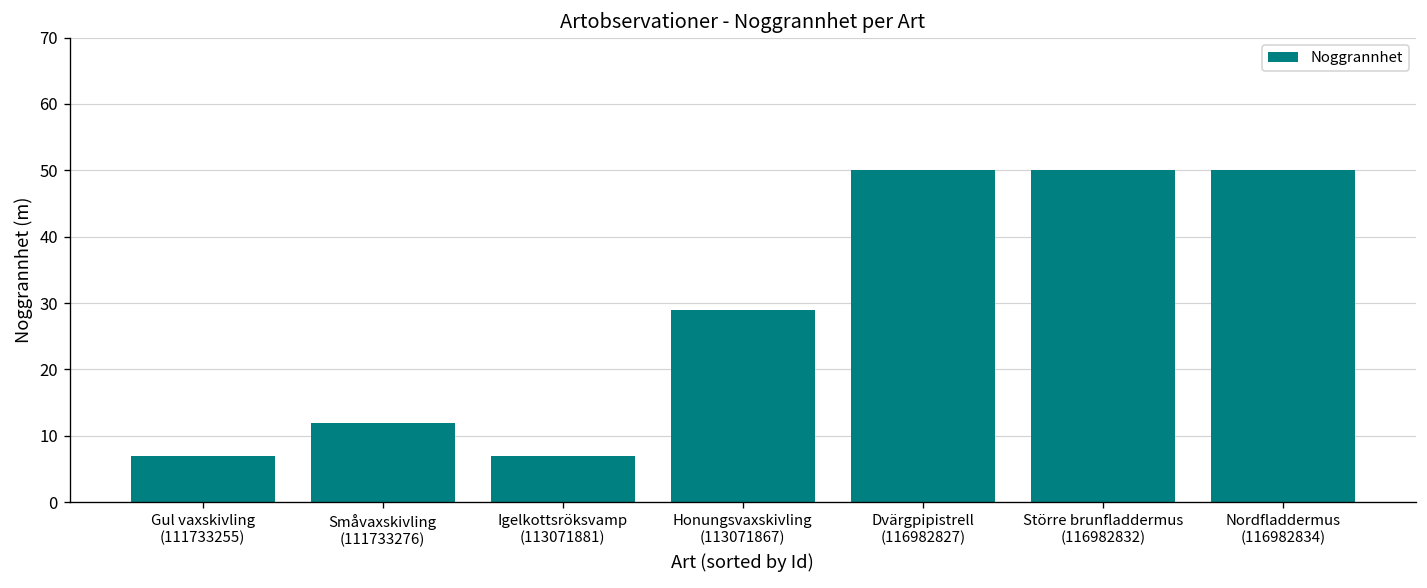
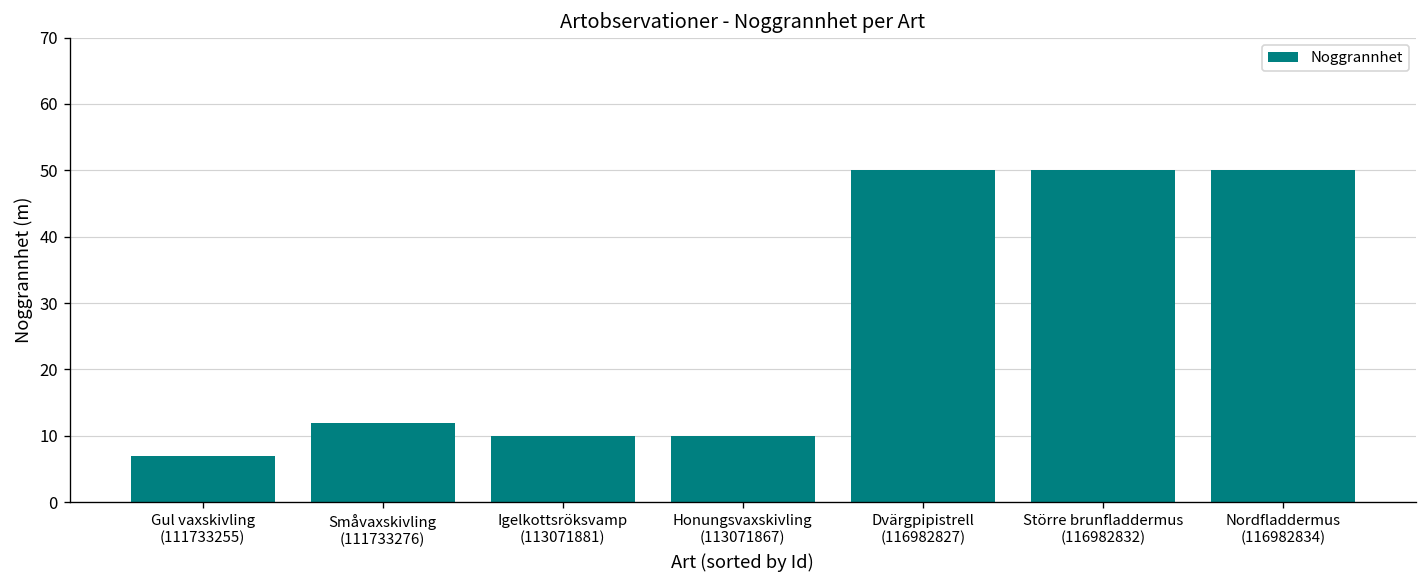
  {
    "Gul vaxskivling (111733255)": 7,
    "Småvaxskivling (111733276)": 12,
-   "Igelkottsröksvamp (113071881)": 7,
-   "Honungsvaxskivling (113071867)": 29,
+   "Igelkottsröksvamp (113071881)": 10,
+   "Honungsvaxskivling (113071867)": 10,
    "Dvärgpipistrell (116982827)": 50,
    "Större brunfladdermus (116982832)": 50,
    "Nordfladdermus (116982834)": 50
  }
